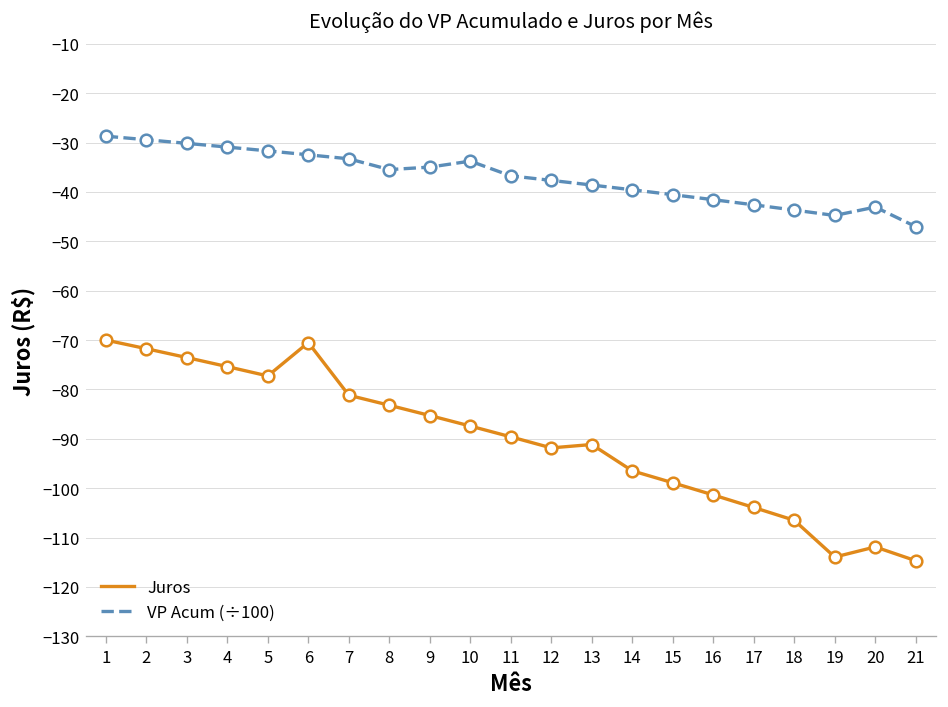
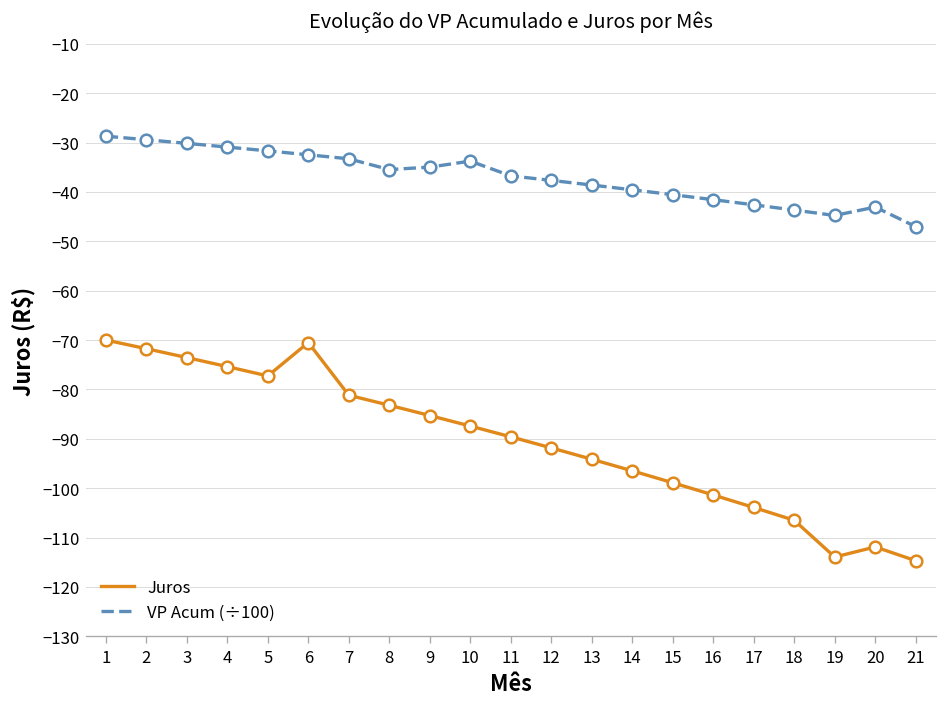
  {
    "Juros": {
      "1": -70,
      "2": -72,
      "3": -74,
      "4": -75,
      "5": -77,
      "6": -71,
      "7": -81,
      "8": -83,
      "9": -85,
      "10": -87,
      "11": -90,
      "12": -92,
-     "13": -91,
+     "13": -94,
      "14": -96,
      "15": -99,
      "16": -101,
      "17": -104,
      "18": -107,
      "19": -114,
      "20": -112,
      "21": -115
    },
    "VP Acum (÷100)": {
      "1": -29,
      "2": -29,
      "3": -30,
      "4": -31,
      "5": -32,
      "6": -32,
      "7": -33,
      "8": -35,
      "9": -35,
      "10": -34,
      "11": -37,
      "12": -38,
      "13": -39,
      "14": -40,
      "15": -41,
      "16": -42,
      "17": -43,
      "18": -44,
      "19": -45,
      "20": -43,
      "21": -47
    }
  }
